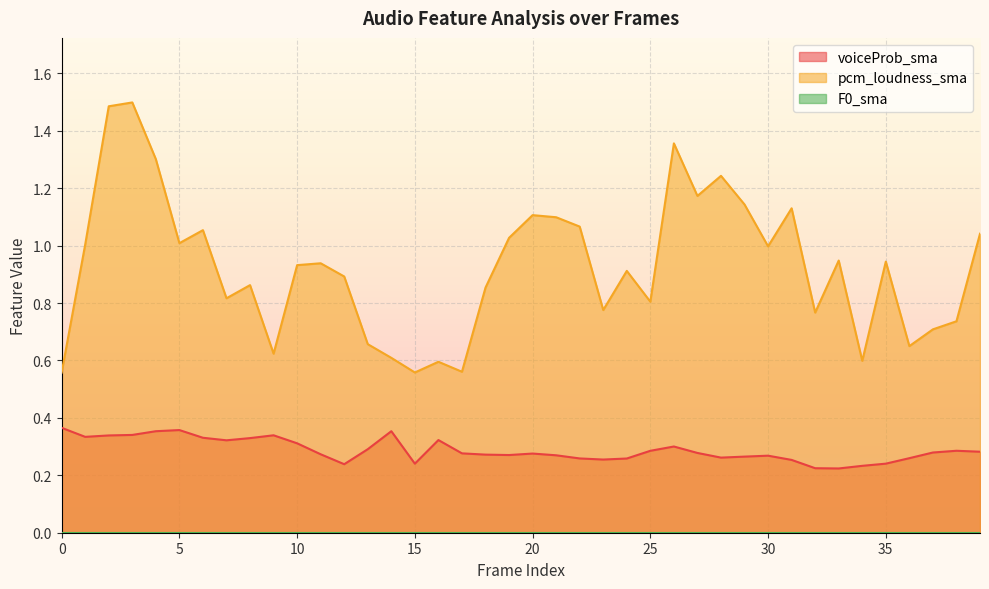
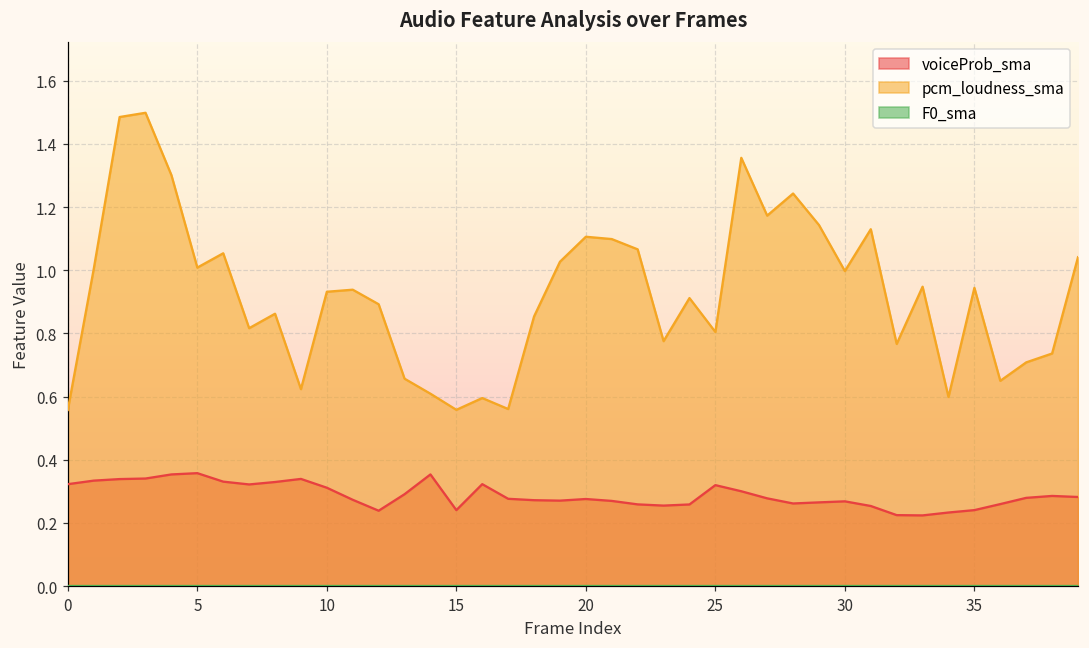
  {
    "voiceProb_sma": {
-     "0": 0.37,
+     "0": 0.32,
      "5": 0.36,
      "10": 0.31,
      "15": 0.24,
      "20": 0.28,
-     "25": 0.29,
+     "25": 0.32,
      "30": 0.27,
      "35": 0.24
    },
    "pcm_loudness_sma": {
      "0": 0.56,
      "5": 1.01,
      "10": 0.93,
      "15": 0.56,
      "20": 1.11,
      "25": 0.80,
      "30": 1.00,
      "35": 0.94
    },
    "F0_sma": {
      "0": 0.00,
      "5": 0.00,
      "10": 0.00,
      "15": 0.00,
      "20": 0.00,
      "25": 0.00,
      "30": 0.00,
      "35": 0.00
    }
  }
